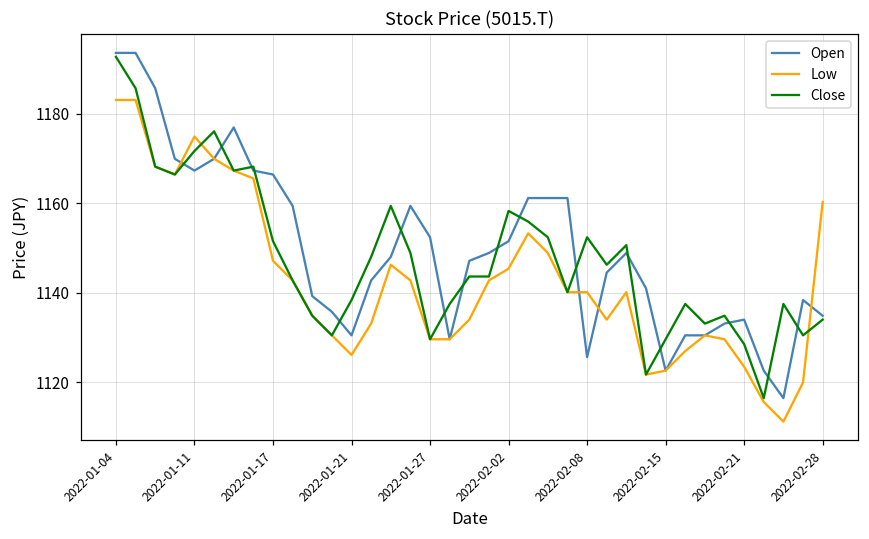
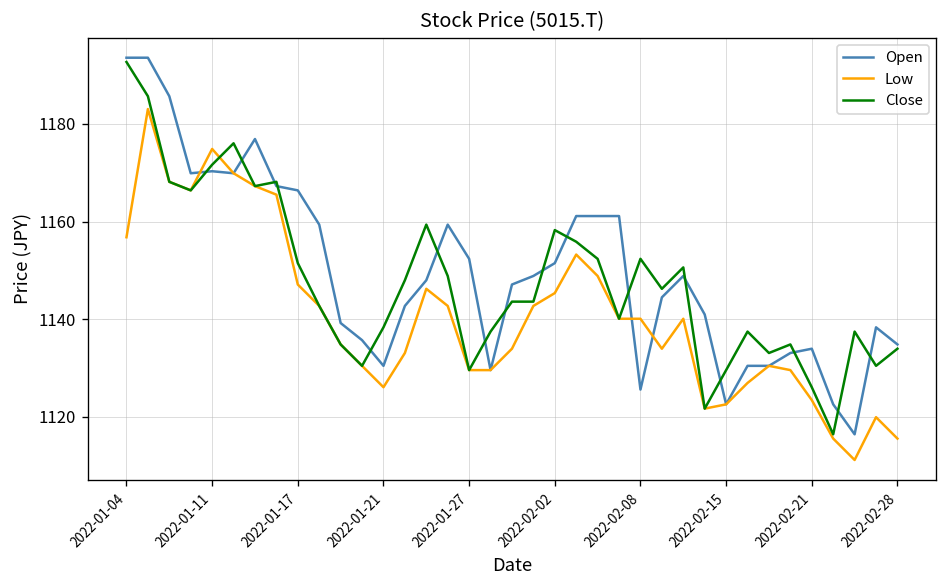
  {
    "Open": {
      "2022-01-04": 1194,
-     "2022-01-11": 1167,
+     "2022-01-11": 1170,
      "2022-01-17": 1166,
      "2022-01-21": 1130,
      "2022-01-27": 1152,
      "2022-02-02": 1152,
      "2022-02-08": 1126,
      "2022-02-21": 1134,
      "2022-02-28": 1135
    },
    "Low": {
-     "2022-01-04": 1183,
+     "2022-01-04": 1157,
      "2022-01-11": 1175,
      "2022-01-17": 1147,
      "2022-01-21": 1126,
      "2022-02-02": 1145,
      "2022-02-08": 1140,
      "2022-02-21": 1123,
-     "2022-02-28": 1160
+     "2022-02-28": 1116
    },
    "Close": {
      "2022-01-04": 1193,
      "2022-01-11": 1172,
      "2022-01-17": 1152,
      "2022-01-21": 1138,
      "2022-02-02": 1158,
      "2022-02-08": 1152,
      "2022-02-15": 1130,
-     "2022-02-21": 1129,
+     "2022-02-21": 1126,
      "2022-02-28": 1134
    }
  }
